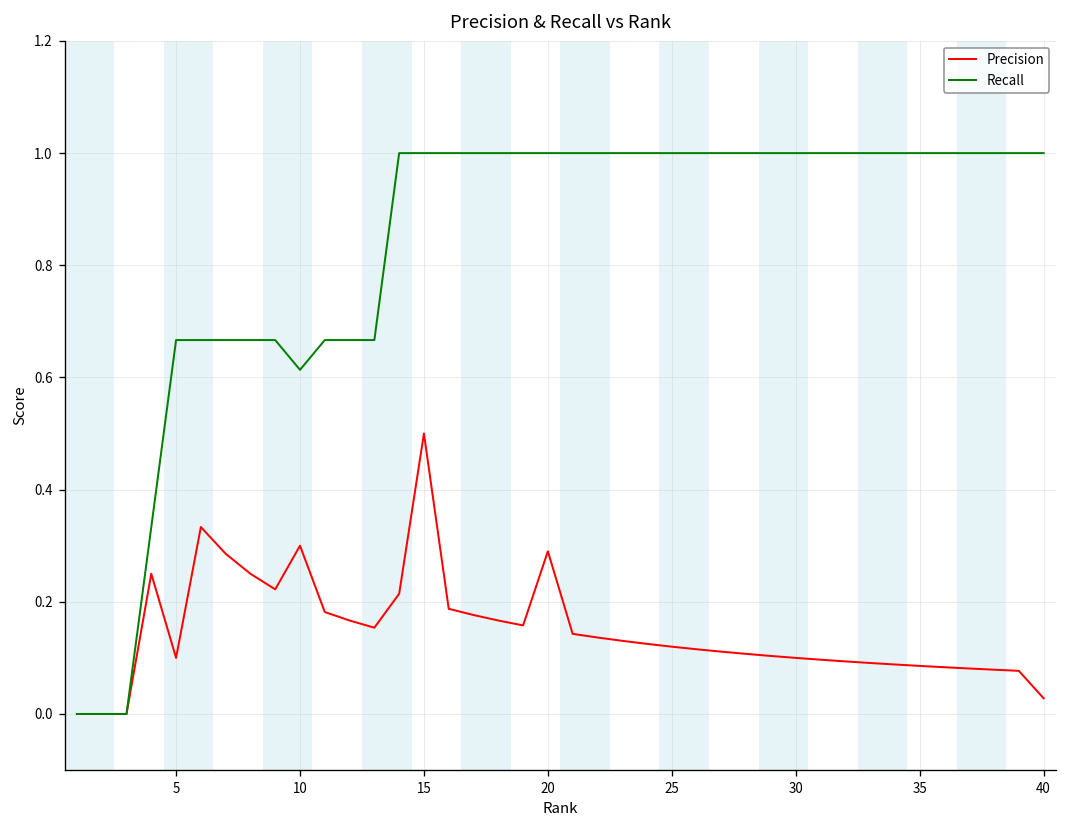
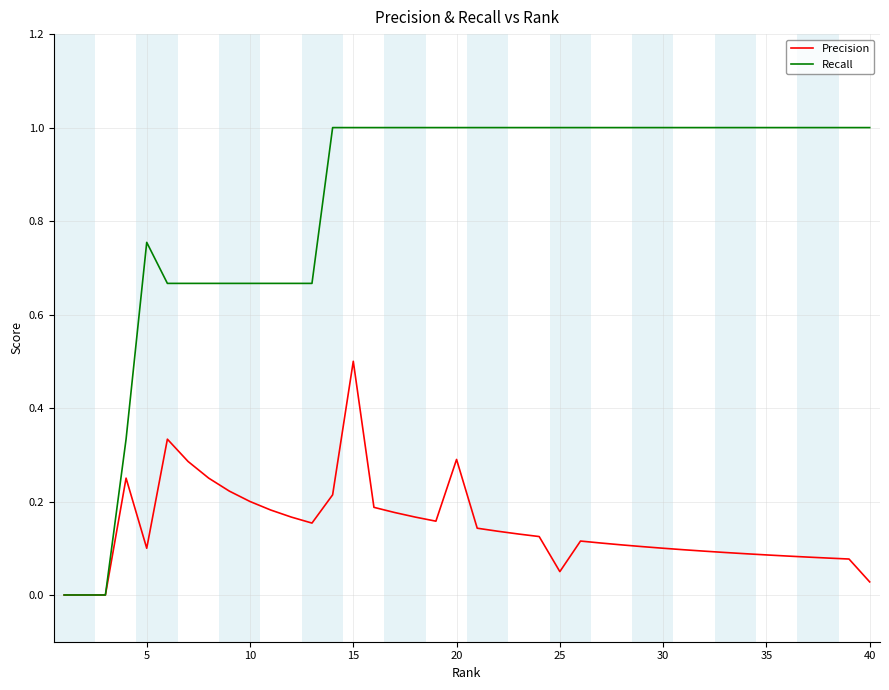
  {
    "Precision": {
      "5": 0.10,
-     "10": 0.3,
+     "10": 0.2,
      "15": 0.50,
      "20": 0.29,
-     "25": 0.12,
+     "25": 0.05,
      "30": 0.10,
      "35": 0.09,
      "40": 0.03
    },
    "Recall": {
-     "5": 0.67,
-     "10": 0.61,
+     "5": 0.75,
+     "10": 0.67,
      "15": 1.00,
      "20": 1.00,
      "25": 1.00,
      "30": 1.00,
      "35": 1.00,
      "40": 1.00
    }
  }
